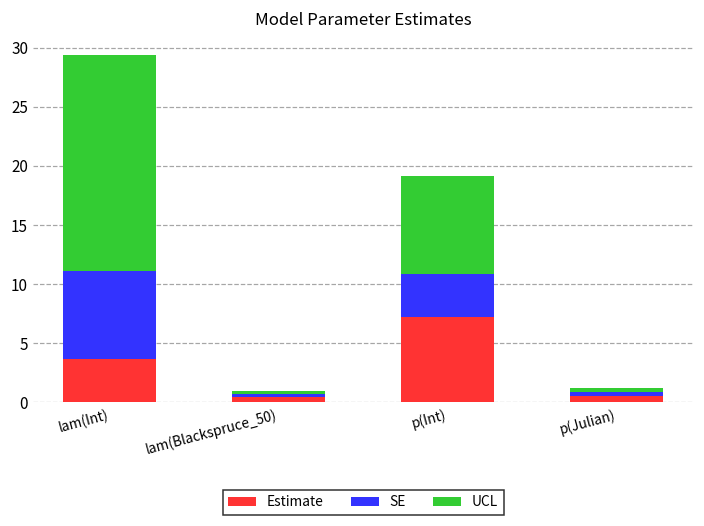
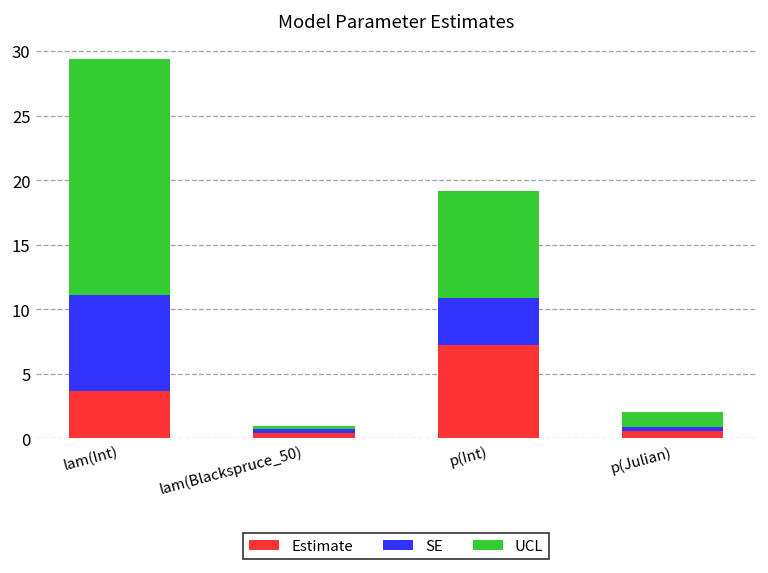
  {
    "Estimate": {
      "lam(Int)": 3.7,
      "lam(Blackspruce_50)": 0.4,
      "p(Int)": 7.2,
      "p(Julian)": 0.5
    },
    "SE": {
      "lam(Int)": 7.4,
      "lam(Blackspruce_50)": 0.3,
      "p(Int)": 3.7,
      "p(Julian)": 0.3
    },
    "UCL": {
      "lam(Int)": 18.3,
      "p(Int)": 8.2,
-     "p(Julian)": 0.4
+     "p(Julian)": 1.2
    }
  }
